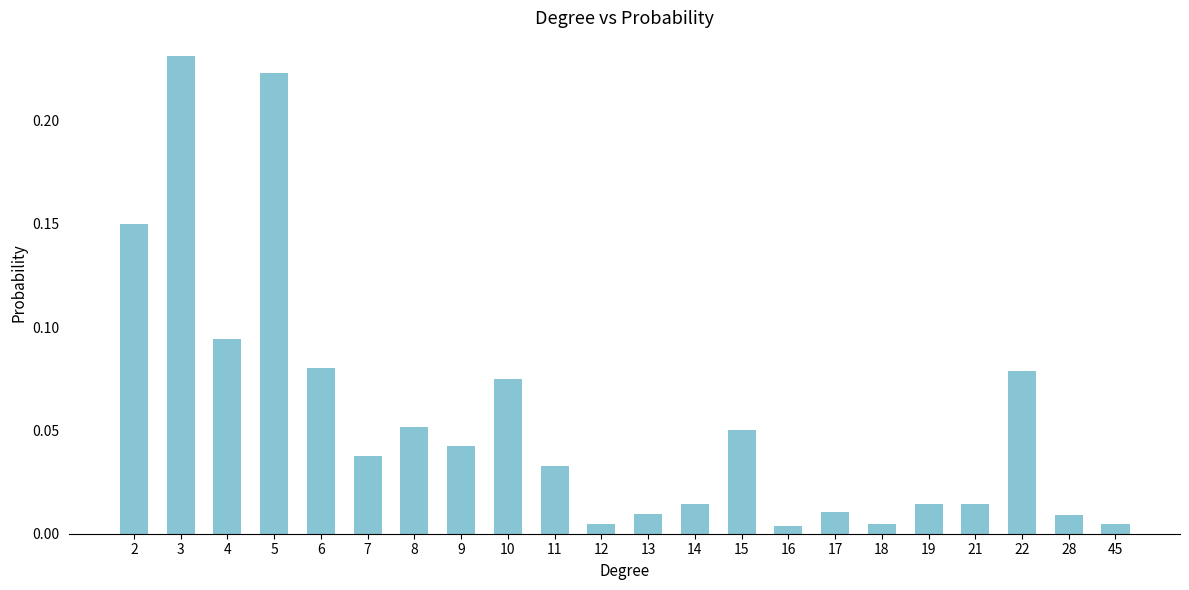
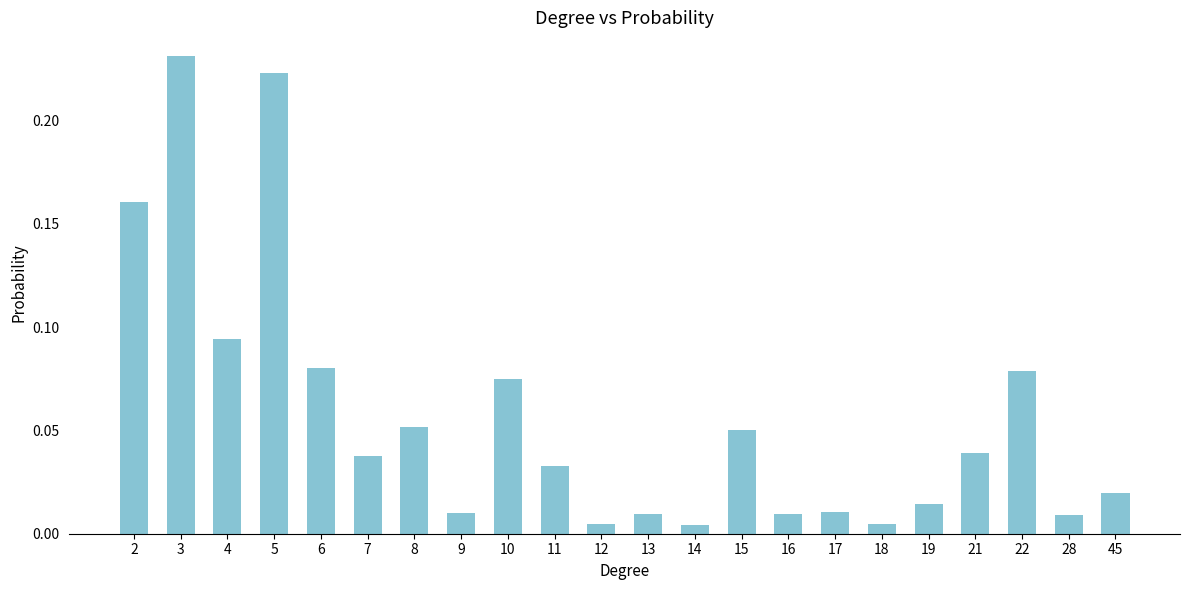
  {
-   "2": 0.150,
+   "2": 0.160,
    "3": 0.231,
    "4": 0.094,
    "5": 0.223,
    "6": 0.080,
    "7": 0.038,
    "8": 0.052,
-   "9": 0.042,
+   "9": 0.010,
    "10": 0.075,
    "11": 0.033,
    "12": 0.005,
    "13": 0.009,
-   "14": 0.014,
+   "14": 0.004,
    "15": 0.050,
-   "16": 0.004,
+   "16": 0.009,
    "17": 0.010,
    "18": 0.005,
    "19": 0.014,
-   "21": 0.014,
+   "21": 0.039,
    "22": 0.079,
    "28": 0.009,
-   "45": 0.005
+   "45": 0.020
  }
